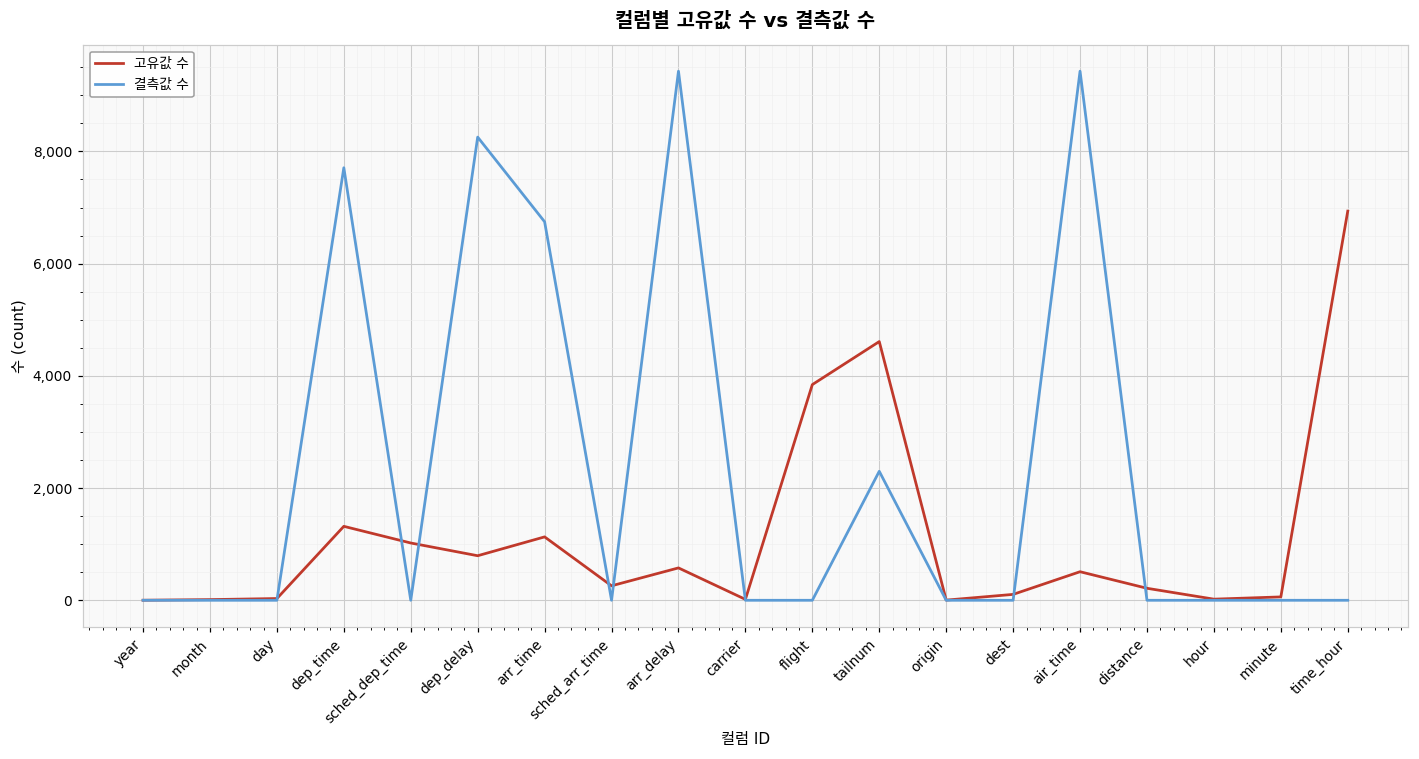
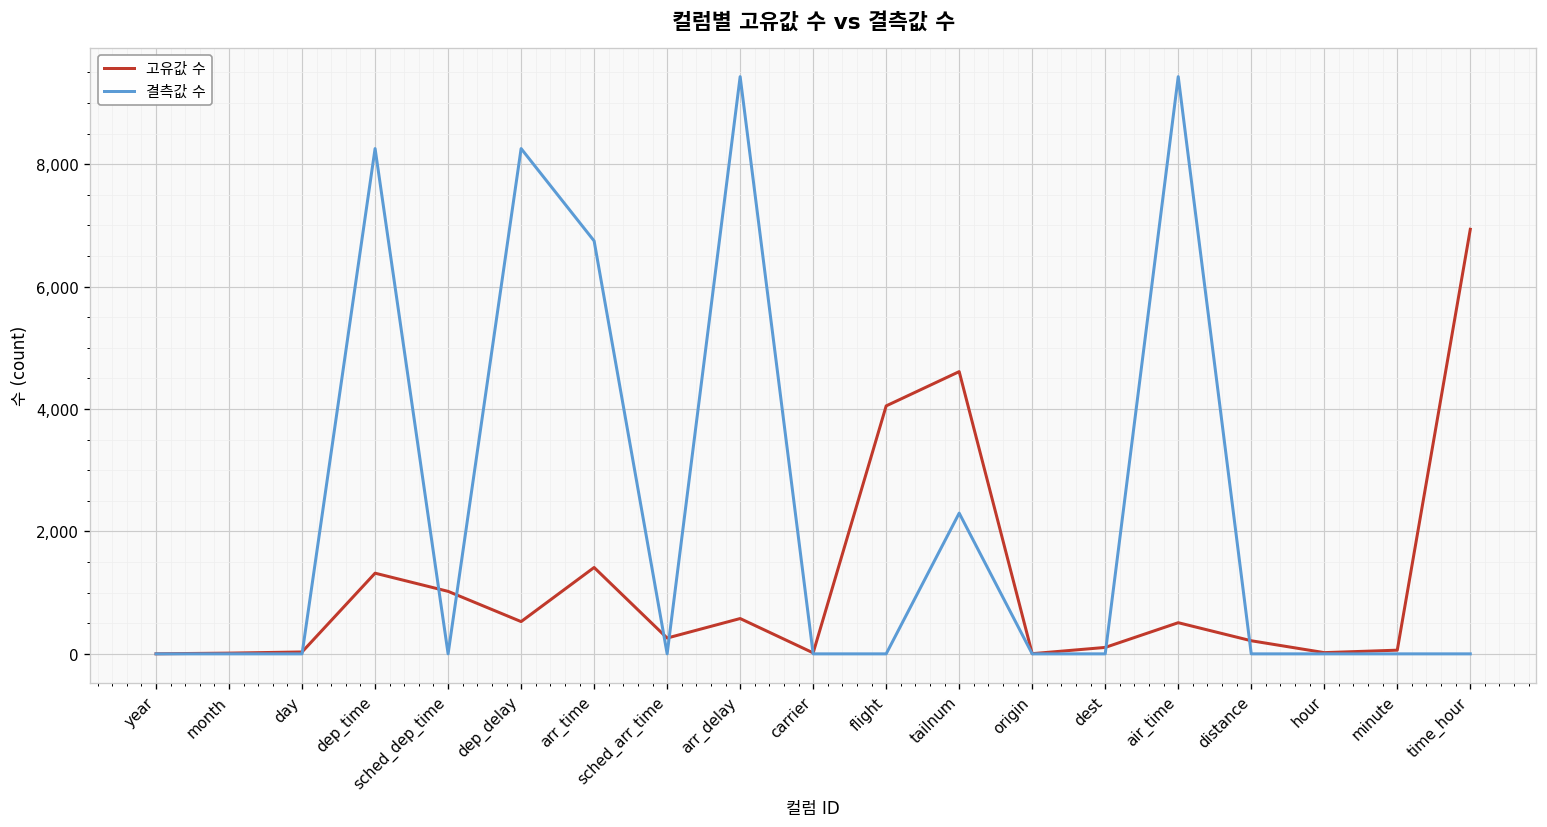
  {
    "고유값 수": {
      "dep_time": "1,300",
      "sched_dep_time": "1,000",
-     "dep_delay": "800",
-     "arr_time": "1,100",
+     "dep_delay": "500",
+     "arr_time": "1,400",
      "sched_arr_time": "300",
      "arr_delay": "600",
-     "flight": "3,800",
+     "flight": "4,100",
      "tailnum": "4,600",
      "dest": "100",
      "air_time": "500",
      "distance": "200",
      "minute": "100",
      "time_hour": "6,900"
    },
    "결측값 수": {
-     "dep_time": "7,700",
+     "dep_time": "8,300",
      "sched_dep_time": "0",
      "dep_delay": "8,300",
      "arr_time": "6,700",
      "sched_arr_time": "0",
      "arr_delay": "9,400",
      "flight": "0",
      "tailnum": "2,300",
      "dest": "0",
      "air_time": "9,400",
      "distance": "0",
      "minute": "0",
      "time_hour": "0"
    }
  }
